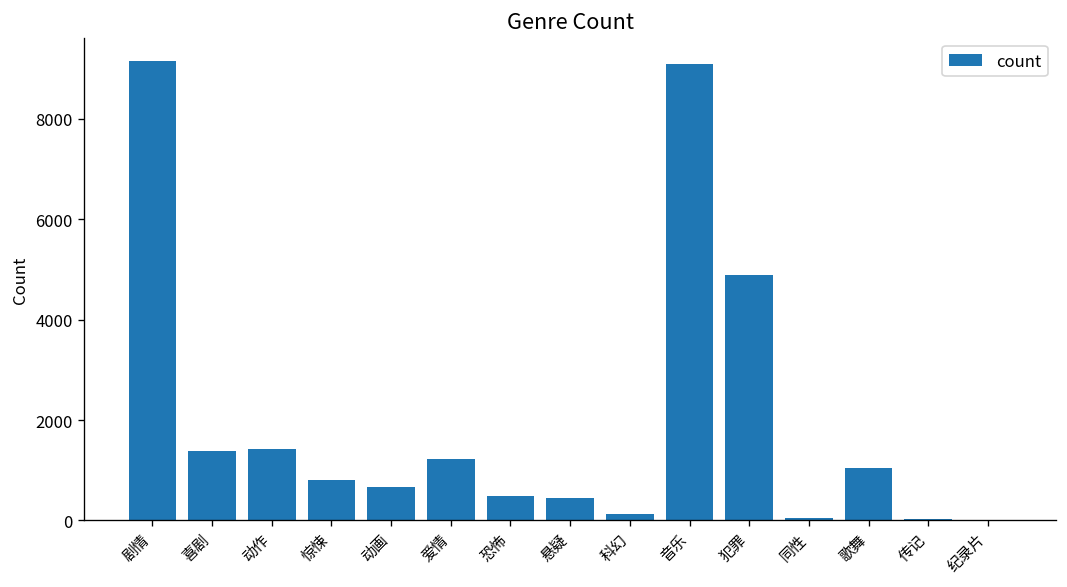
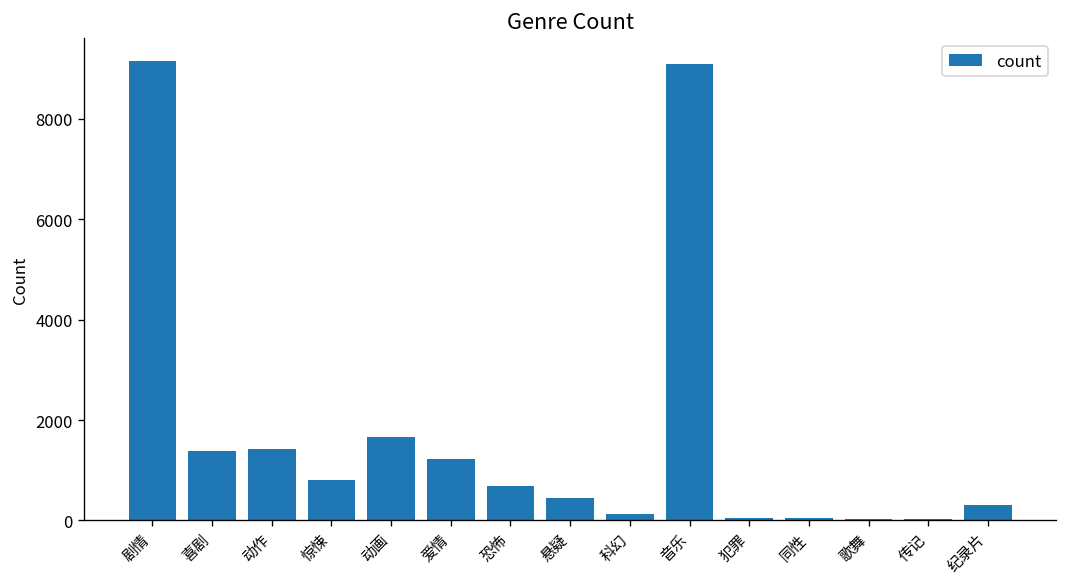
  {
    "剧情": 9200,
    "喜剧": 1400,
    "动作": 1400,
    "惊悚": 800,
-   "动画": 700,
+   "动画": 1700,
    "爱情": 1200,
-   "恐怖": 500,
+   "恐怖": 700,
    "悬疑": 400,
    "科幻": 100,
    "音乐": 9100,
-   "犯罪": 4900,
-   "歌舞": 1000,
-   "纪录片": 0
+   "犯罪": 0,
+   "歌舞": 0,
+   "纪录片": 300
  }
